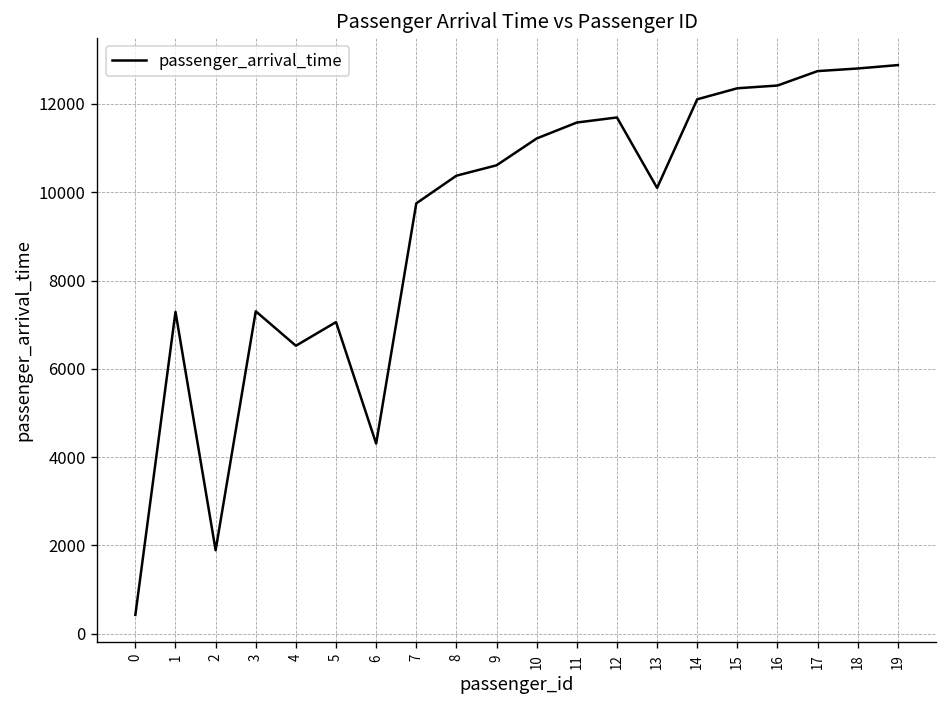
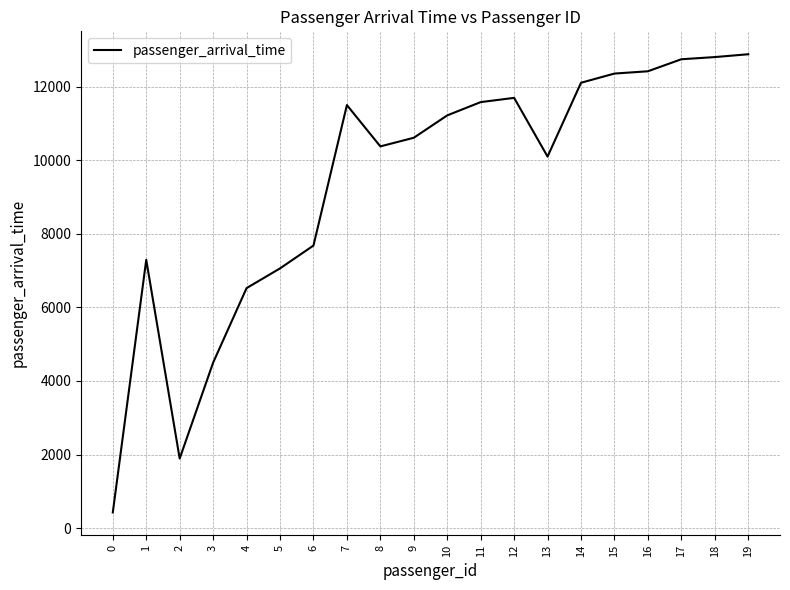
  {
    "0": 400,
    "1": 7300,
    "2": 1900,
-   "3": 7300,
+   "3": 4500,
    "4": 6500,
    "5": 7100,
-   "6": 4300,
-   "7": 9700,
+   "6": 7700,
+   "7": 11500,
    "8": 10400,
    "9": 10600,
    "10": 11200,
    "11": 11600,
    "12": 11700,
    "13": 10100,
    "14": 12100,
    "15": 12400,
    "16": 12400,
    "17": 12700,
    "18": 12800,
    "19": 12900
  }
